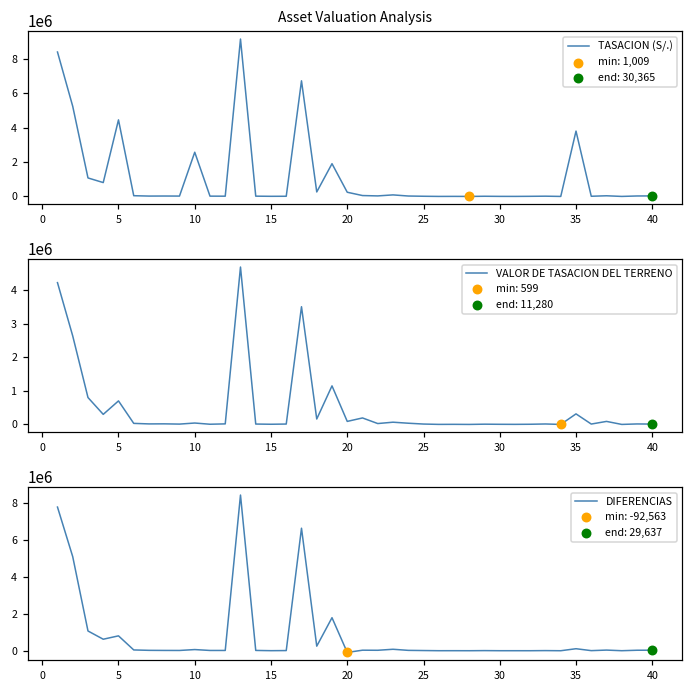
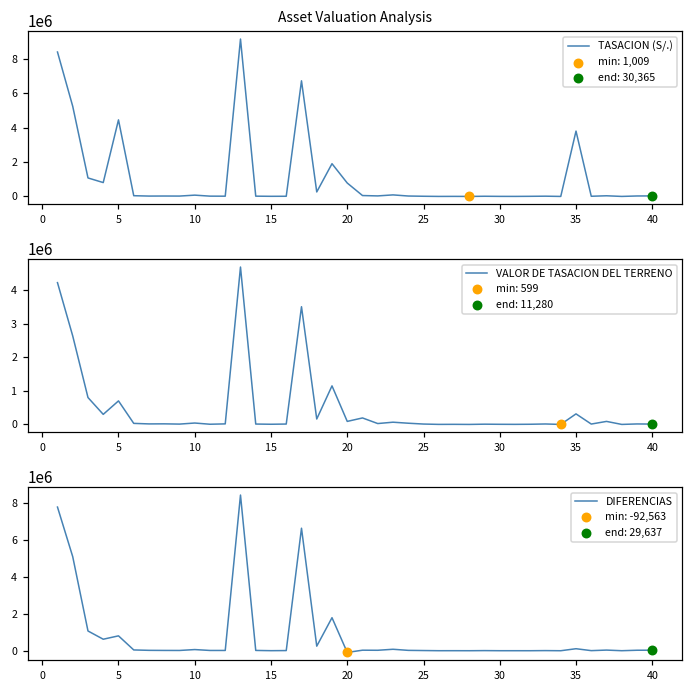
  {
    "Asset Valuation Analysis": {
      "TASACION (S/.)": {
        "5": 4500000,
-       "10": 2600000,
+       "10": 100000,
        "15": 0,
-       "20": 200000,
+       "20": 800000,
        "25": 0,
        "30": 0,
        "35": 3800000
      }
    }
  }
